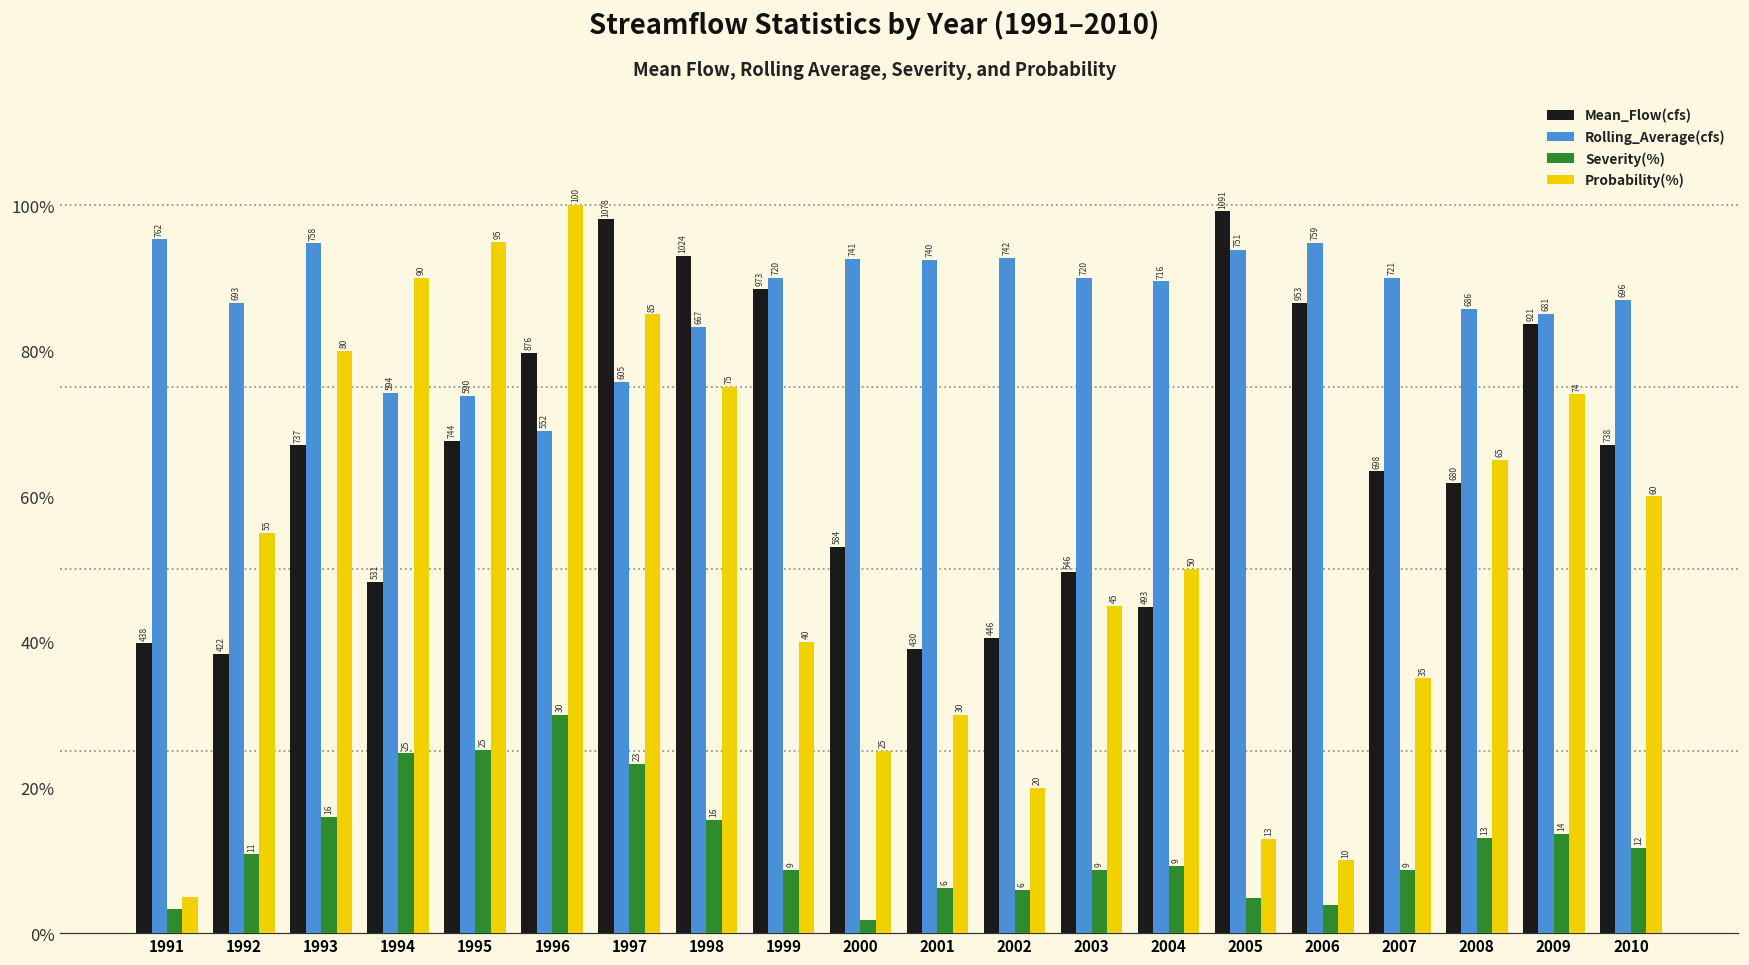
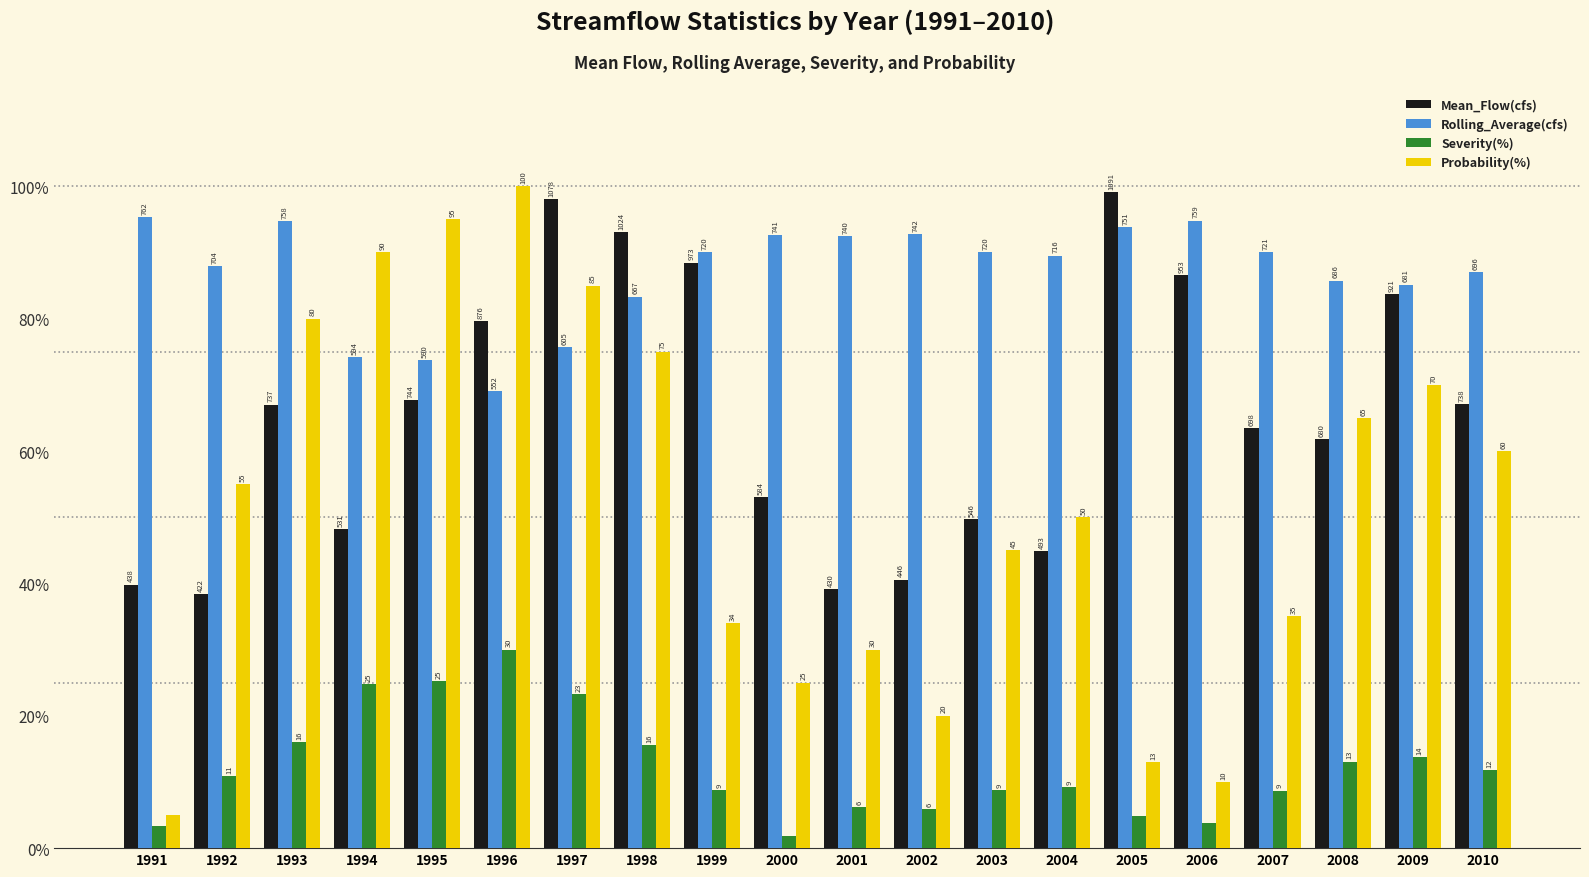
  {
    "Rolling_Average(cfs)": {
-     "1992": 693
+     "1992": 704
    },
    "Severity(%)": {
      "1992": 11,
      "1993": 16,
      "1994": 25,
      "1995": 25,
      "1996": 30,
      "1997": 23,
      "1998": 16,
      "1999": 9,
      "2001": 6,
      "2002": 6,
      "2003": 9,
      "2004": 9,
      "2007": 9,
      "2008": 13,
      "2009": 14,
      "2010": 12
    },
    "Probability(%)": {
      "1992": 55,
      "1993": 80,
      "1994": 90,
      "1995": 95,
      "1996": 100,
      "1997": 85,
      "1998": 75,
-     "1999": 40,
+     "1999": 34,
      "2000": 25,
      "2001": 30,
      "2002": 20,
      "2003": 45,
      "2004": 50,
      "2005": 13,
      "2006": 10,
      "2007": 35,
      "2008": 65,
-     "2009": 74,
+     "2009": 70,
      "2010": 60
    }
  }
